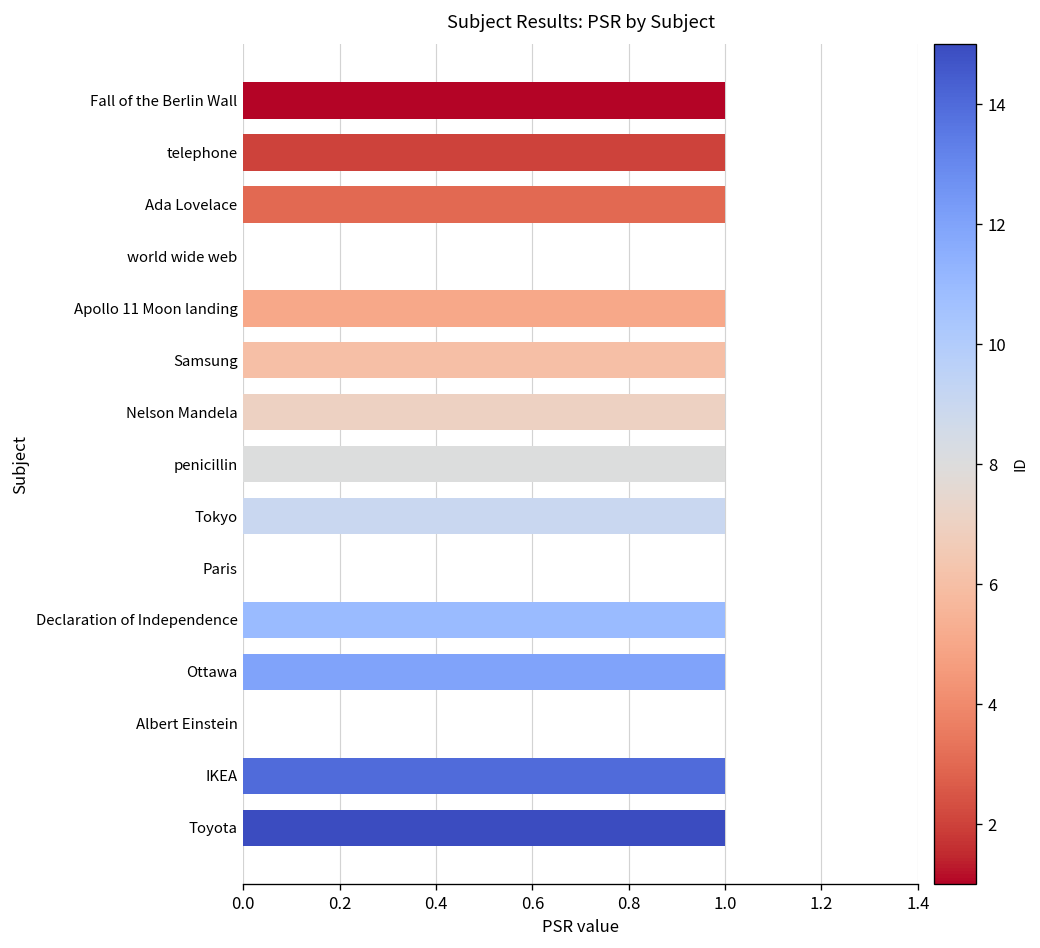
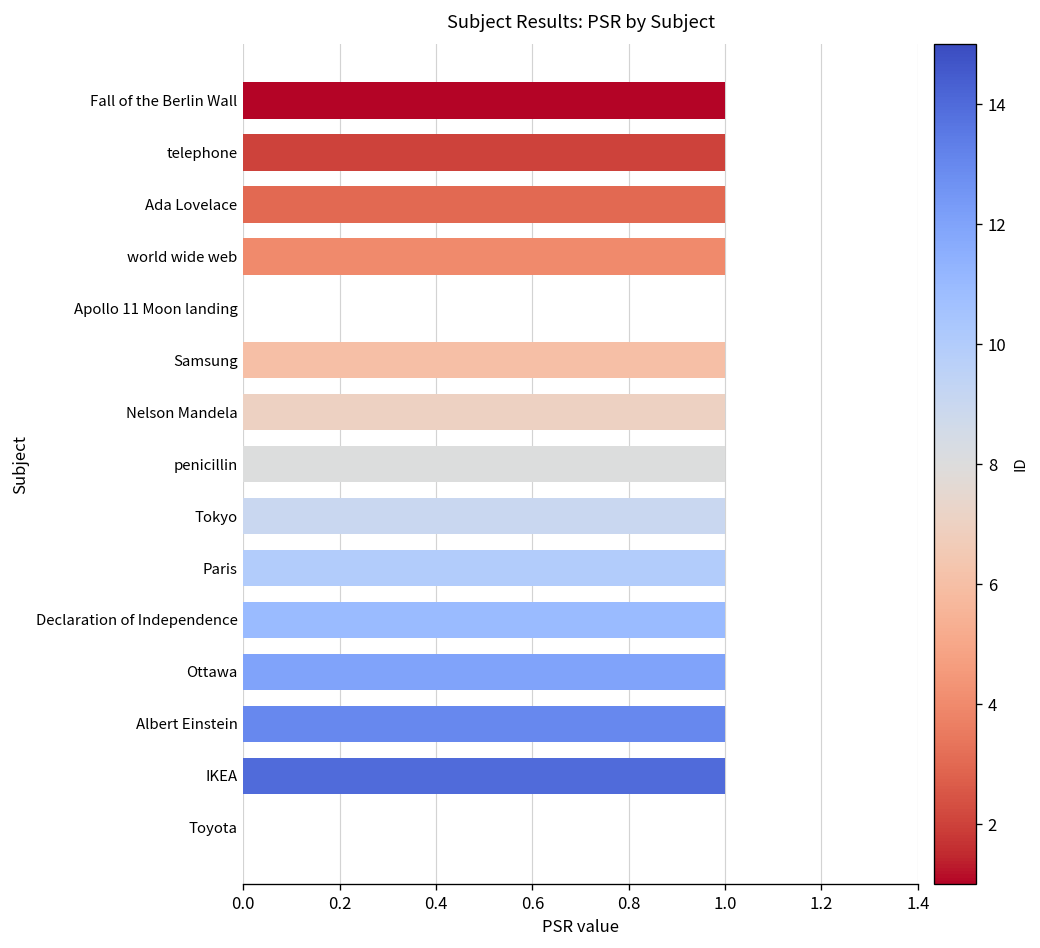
  {
    "Fall of the Berlin Wall": 1,
    "telephone": 1,
    "Ada Lovelace": 1,
-   "world wide web": 0,
-   "Apollo 11 Moon landing": 1,
+   "world wide web": 1,
+   "Apollo 11 Moon landing": 0,
    "Samsung": 1,
    "Nelson Mandela": 1,
    "penicillin": 1,
    "Tokyo": 1,
-   "Paris": 0,
+   "Paris": 1,
    "Declaration of Independence": 1,
    "Ottawa": 1,
-   "Albert Einstein": 0,
+   "Albert Einstein": 1,
    "IKEA": 1,
-   "Toyota": 1
+   "Toyota": 0
  }
